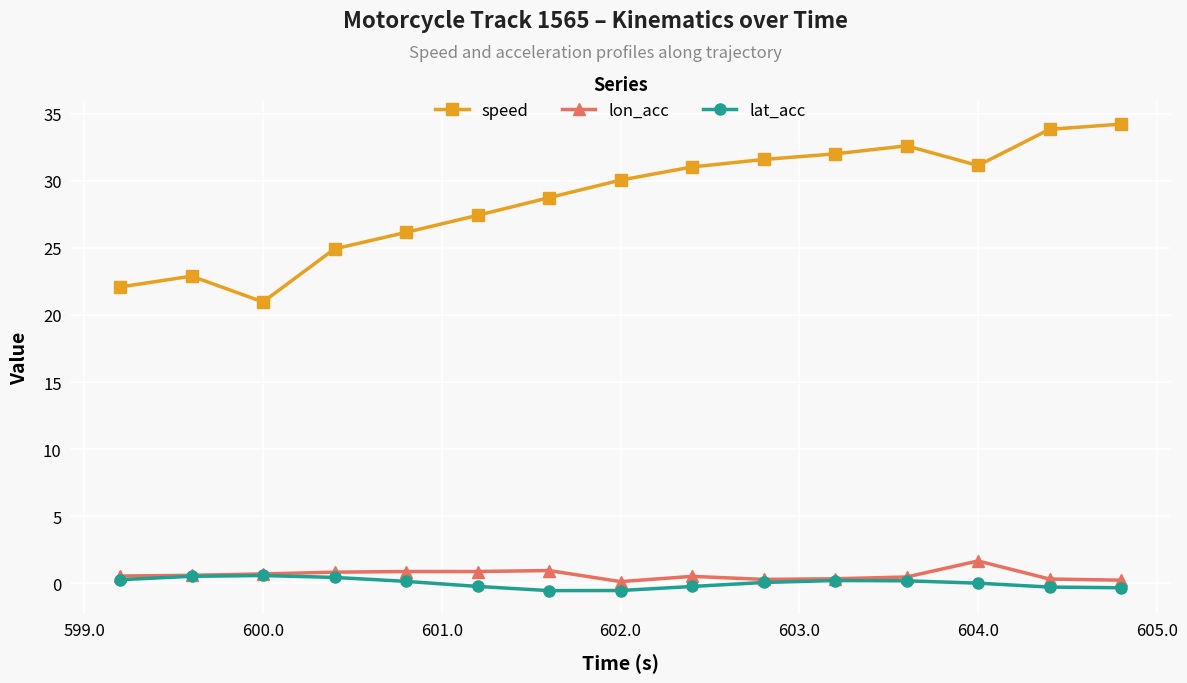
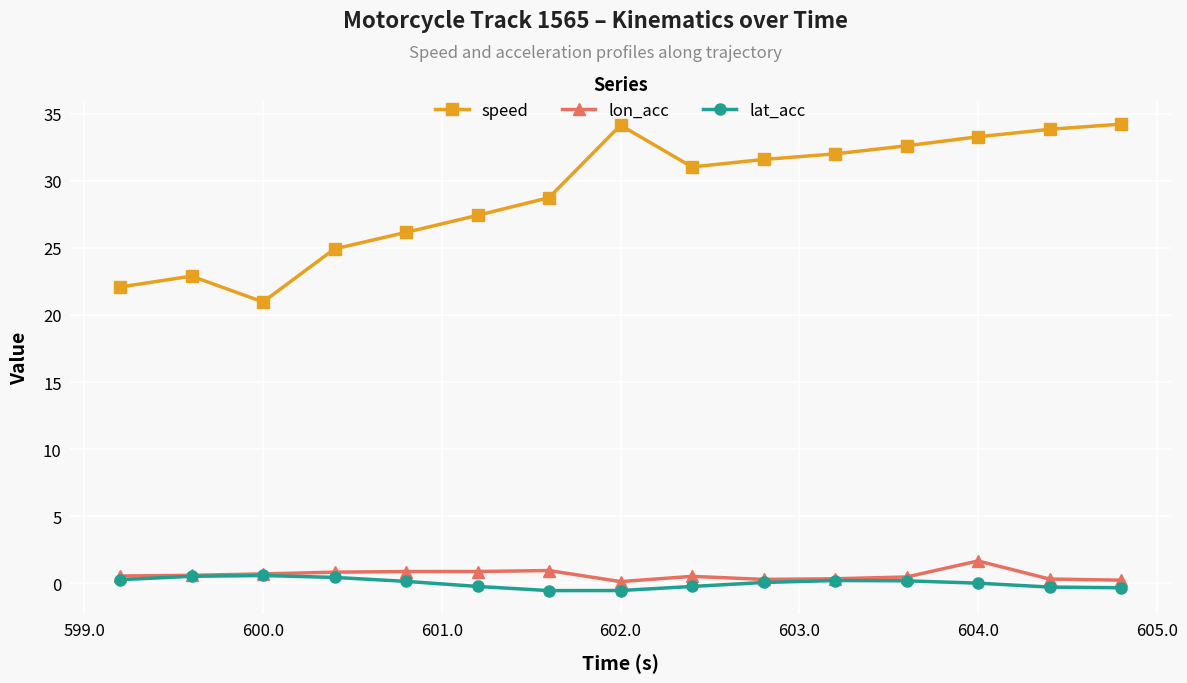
  {
    "speed": {
      "600.0": 21.0,
-     "602.0": 30.0,
-     "604.0": 31.1
+     "602.0": 34.1,
+     "604.0": 33.3
    },
    "lon_acc": {
      "602.0": 0.1,
      "604.0": 1.7
    },
    "lat_acc": {
      "602.0": -0.5,
      "604.0": 0.0
    }
  }
